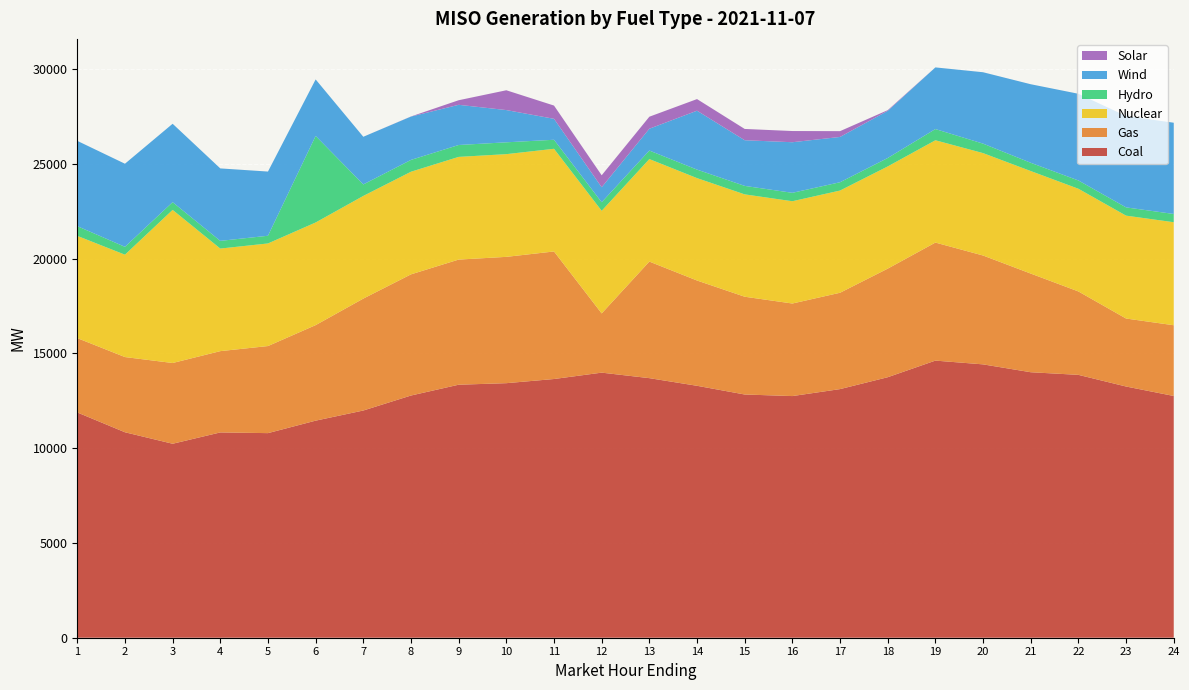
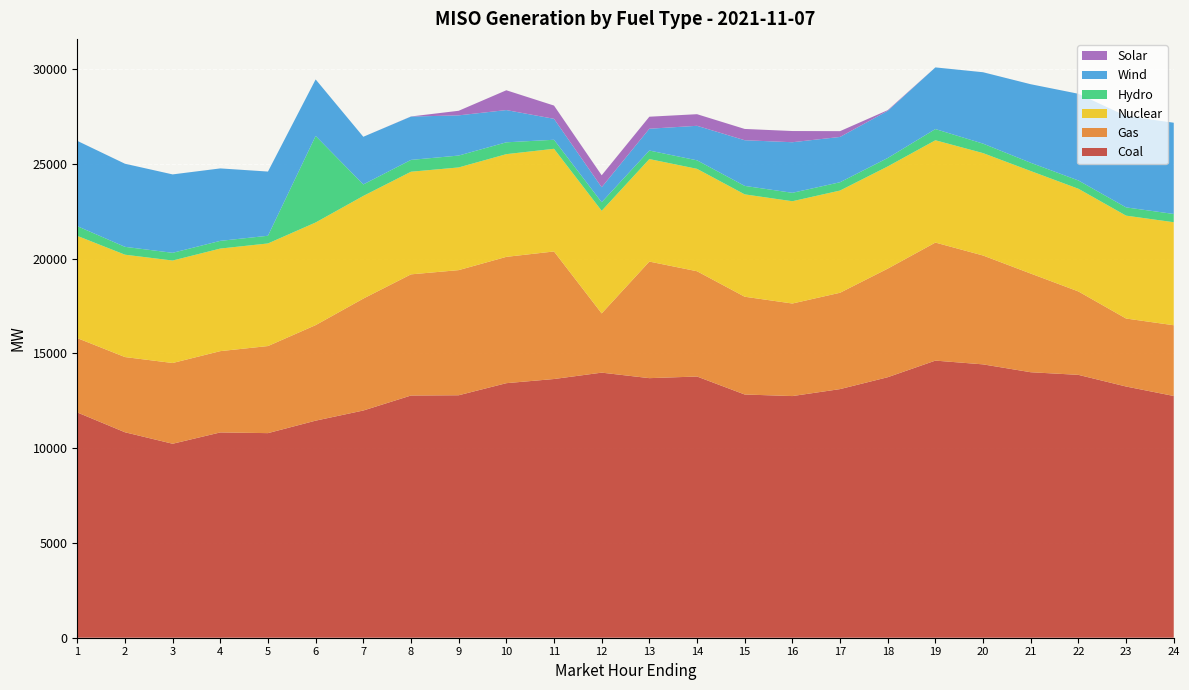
  {
    "Coal": {
      "1": 11900,
      "2": 10800,
      "3": 10200,
      "4": 10800,
      "5": 10800,
      "6": 11500,
      "7": 12000,
      "8": 12800,
-     "9": 13400,
+     "9": 12800,
      "10": 13400,
      "11": 13700,
      "12": 14000,
      "13": 13700,
-     "14": 13300,
+     "14": 13800,
      "15": 12800,
      "16": 12800,
      "17": 13100,
      "18": 13700,
      "19": 14600,
      "20": 14400,
      "21": 14000,
      "22": 13900,
      "23": 13300,
      "24": 12800
    },
    "Gas": {
      "1": 3900,
      "2": 4000,
      "3": 4300,
      "4": 4300,
      "5": 4600,
      "6": 5000,
      "7": 5900,
      "8": 6400,
      "9": 6600,
      "10": 6700,
      "11": 6700,
      "12": 3100,
      "13": 6200,
      "14": 5600,
      "15": 5200,
      "16": 4900,
      "17": 5100,
      "18": 5700,
      "19": 6200,
      "20": 5700,
      "21": 5200,
      "22": 4400,
      "23": 3600,
      "24": 3700
    },
    "Nuclear": {
      "1": 5400,
      "2": 5400,
-     "3": 8100,
+     "3": 5400,
      "4": 5400,
      "5": 5400,
      "6": 5400,
      "7": 5400,
      "8": 5400,
      "9": 5400,
      "10": 5400,
      "11": 5400,
      "12": 5400,
      "13": 5400,
      "14": 5400,
      "15": 5400,
      "16": 5400,
      "17": 5400,
      "18": 5400,
      "19": 5400,
      "20": 5400,
      "21": 5400,
      "22": 5400,
      "23": 5400,
      "24": 5400
    },
    "Hydro": {
      "1": 500,
      "2": 400,
      "3": 400,
      "4": 400,
      "5": 400,
      "6": 4600,
      "7": 600,
      "8": 600,
      "9": 600,
      "10": 600,
      "11": 500,
      "12": 500,
      "13": 500,
      "14": 400,
      "15": 400,
      "16": 400,
      "17": 400,
      "18": 400,
      "19": 600,
      "20": 500,
      "21": 400,
      "22": 400,
      "23": 400,
      "24": 400
    },
    "Wind": {
      "9": 2100,
      "10": 1700,
      "11": 1100,
      "12": 800,
      "13": 1200,
-     "14": 3100,
+     "14": 1800,
      "15": 2400,
      "16": 2700,
      "17": 2400
    },
    "Solar": {
      "9": 200,
      "10": 1000,
      "11": 700,
      "12": 600,
      "13": 600,
      "14": 600,
      "15": 600,
      "16": 600,
      "17": 300
    }
  }
